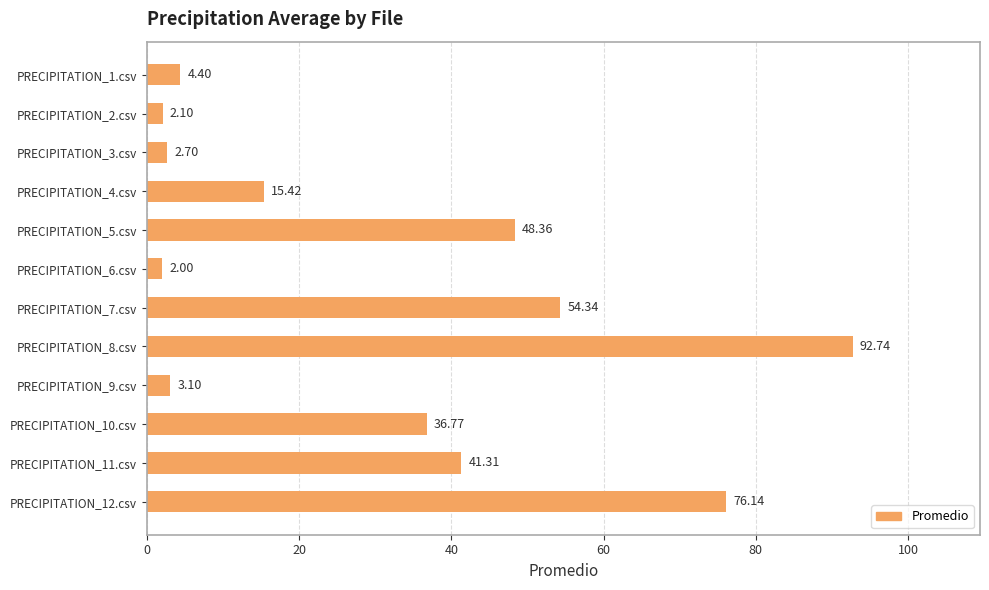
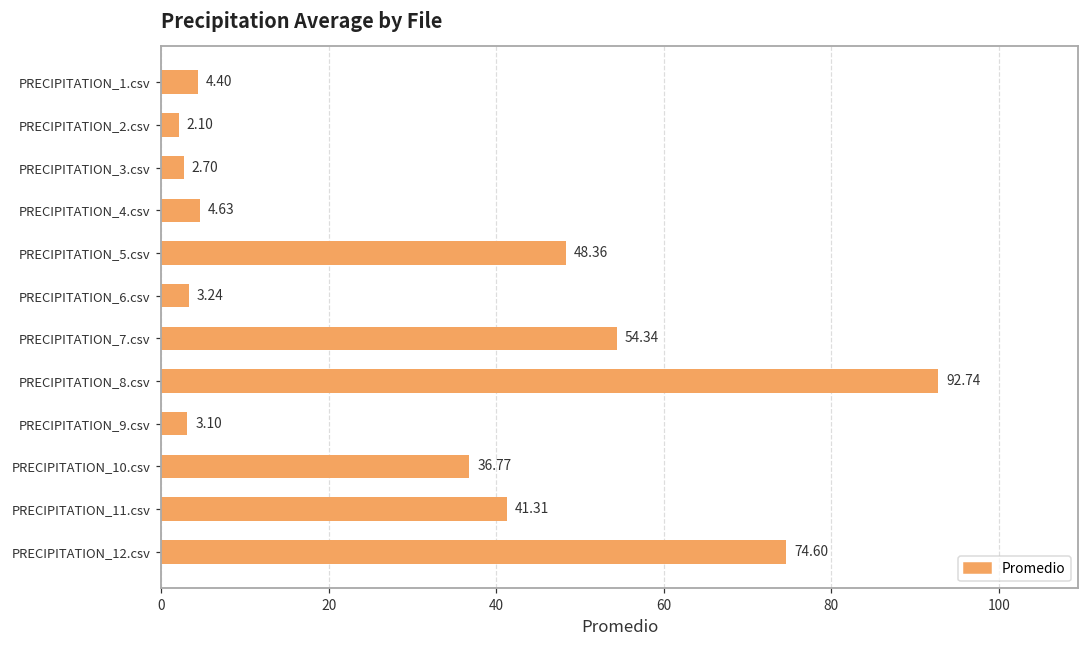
  {
    "PRECIPITATION_1.csv": 4.40,
    "PRECIPITATION_2.csv": 2.10,
    "PRECIPITATION_3.csv": 2.70,
-   "PRECIPITATION_4.csv": 15.42,
+   "PRECIPITATION_4.csv": 4.63,
    "PRECIPITATION_5.csv": 48.36,
-   "PRECIPITATION_6.csv": 2.00,
+   "PRECIPITATION_6.csv": 3.24,
    "PRECIPITATION_7.csv": 54.34,
    "PRECIPITATION_8.csv": 92.74,
    "PRECIPITATION_9.csv": 3.10,
    "PRECIPITATION_10.csv": 36.77,
    "PRECIPITATION_11.csv": 41.31,
-   "PRECIPITATION_12.csv": 76.14
+   "PRECIPITATION_12.csv": 74.60
  }
